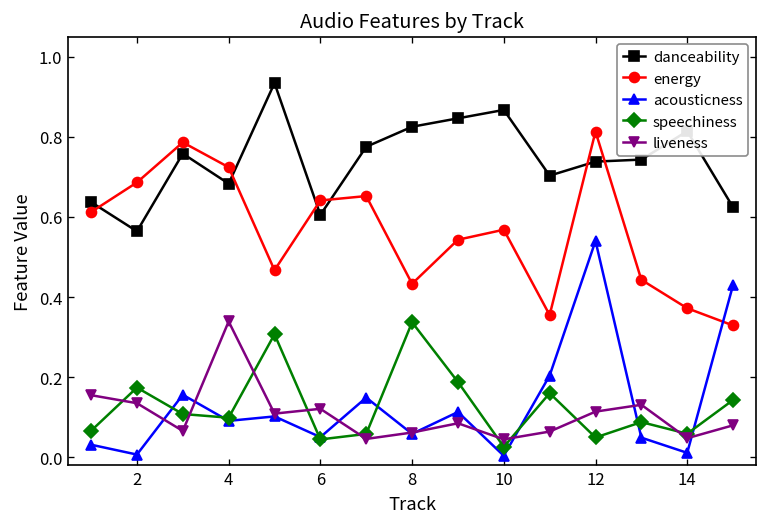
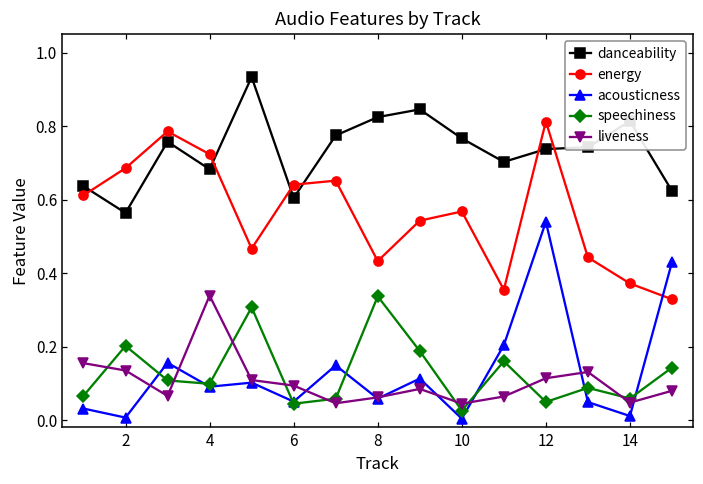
  {
    "danceability": {
      "2": 0.56,
      "4": 0.68,
      "6": 0.61,
      "8": 0.83,
-     "10": 0.87,
+     "10": 0.77,
      "12": 0.74
    },
    "energy": {
      "2": 0.69,
      "4": 0.72,
      "6": 0.64,
      "8": 0.43,
      "10": 0.57,
      "12": 0.81,
      "14": 0.37
    },
    "acousticness": {
      "2": 0.01,
      "4": 0.09,
      "10": 0.00,
      "12": 0.54,
      "14": 0.01
    },
    "speechiness": {
-     "2": 0.17,
+     "2": 0.20,
      "4": 0.10,
      "8": 0.34,
      "10": 0.03,
      "12": 0.05,
      "14": 0.06
    },
    "liveness": {
      "2": 0.14,
      "4": 0.34,
-     "6": 0.12,
+     "6": 0.09,
      "10": 0.04,
      "12": 0.11,
      "14": 0.05
    }
  }
